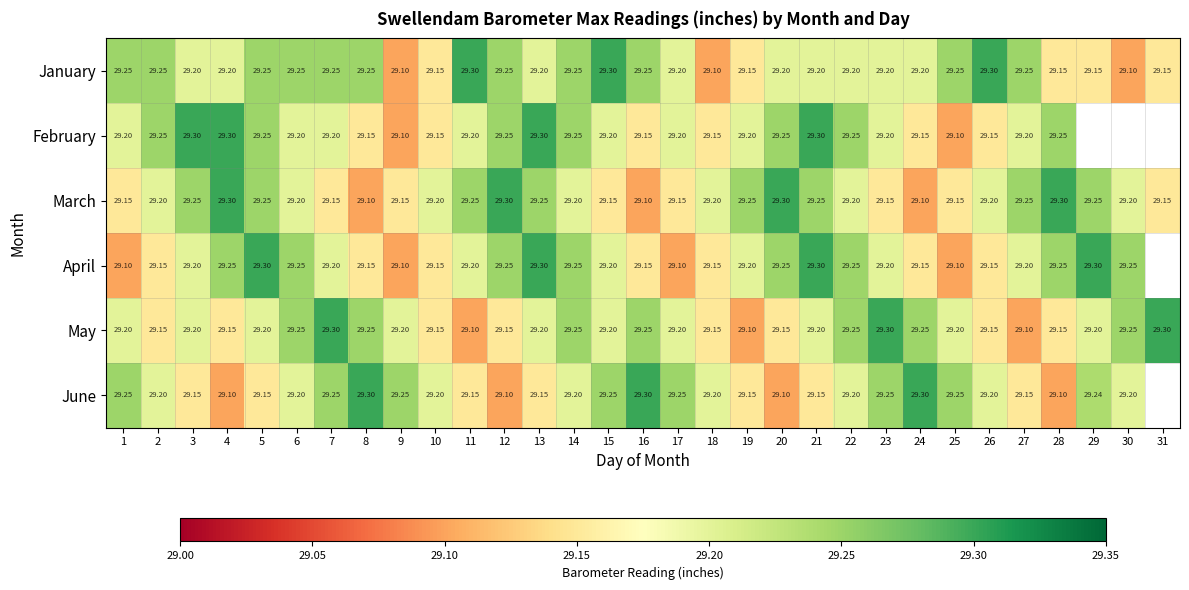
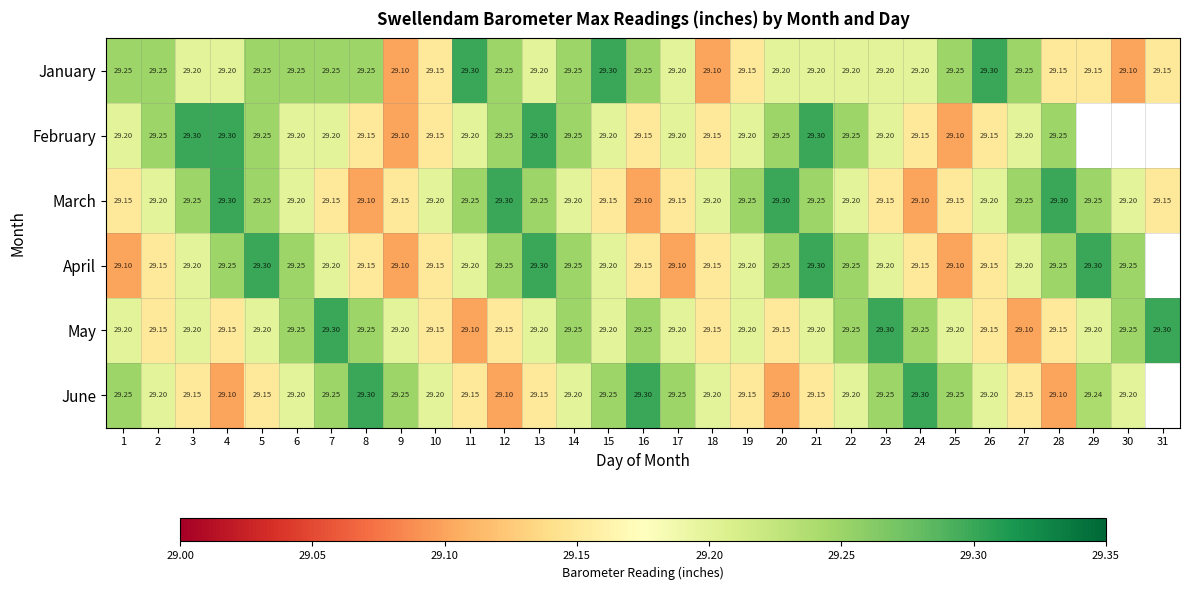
  {
    "January": {
      "1": 29.25,
      "2": 29.25,
      "3": 29.20,
      "4": 29.20,
      "5": 29.25,
      "6": 29.25,
      "7": 29.25,
      "8": 29.25,
      "9": 29.10,
      "10": 29.15,
      "11": 29.30,
      "12": 29.25,
      "13": 29.20,
      "14": 29.25,
      "15": 29.30,
      "16": 29.25,
      "17": 29.20,
      "18": 29.10,
      "19": 29.15,
      "20": 29.20,
      "21": 29.20,
      "22": 29.20,
      "23": 29.20,
      "24": 29.20,
      "25": 29.25,
      "26": 29.30,
      "27": 29.25,
      "28": 29.15,
      "29": 29.15,
      "30": 29.10,
      "31": 29.15
    },
    "February": {
      "1": 29.20,
      "2": 29.25,
      "3": 29.30,
      "4": 29.30,
      "5": 29.25,
      "6": 29.20,
      "7": 29.20,
      "8": 29.15,
      "9": 29.10,
      "10": 29.15,
      "11": 29.20,
      "12": 29.25,
      "13": 29.30,
      "14": 29.25,
      "15": 29.20,
      "16": 29.15,
      "17": 29.20,
      "18": 29.15,
      "19": 29.20,
      "20": 29.25,
      "21": 29.30,
      "22": 29.25,
      "23": 29.20,
      "24": 29.15,
      "25": 29.10,
      "26": 29.15,
      "27": 29.20,
      "28": 29.25
    },
    "March": {
      "1": 29.15,
      "2": 29.20,
      "3": 29.25,
      "4": 29.30,
      "5": 29.25,
      "6": 29.20,
      "7": 29.15,
      "8": 29.10,
      "9": 29.15,
      "10": 29.20,
      "11": 29.25,
      "12": 29.30,
      "13": 29.25,
      "14": 29.20,
      "15": 29.15,
      "16": 29.10,
      "17": 29.15,
      "18": 29.20,
      "19": 29.25,
      "20": 29.30,
      "21": 29.25,
      "22": 29.20,
      "23": 29.15,
      "24": 29.10,
      "25": 29.15,
      "26": 29.20,
      "27": 29.25,
      "28": 29.30,
      "29": 29.25,
      "30": 29.20,
      "31": 29.15
    },
    "April": {
      "1": 29.10,
      "2": 29.15,
      "3": 29.20,
      "4": 29.25,
      "5": 29.30,
      "6": 29.25,
      "7": 29.20,
      "8": 29.15,
      "9": 29.10,
      "10": 29.15,
      "11": 29.20,
      "12": 29.25,
      "13": 29.30,
      "14": 29.25,
      "15": 29.20,
      "16": 29.15,
      "17": 29.10,
      "18": 29.15,
      "19": 29.20,
      "20": 29.25,
      "21": 29.30,
      "22": 29.25,
      "23": 29.20,
      "24": 29.15,
      "25": 29.10,
      "26": 29.15,
      "27": 29.20,
      "28": 29.25,
      "29": 29.30,
      "30": 29.25
    },
    "May": {
      "1": 29.20,
      "2": 29.15,
      "3": 29.20,
      "4": 29.15,
      "5": 29.20,
      "6": 29.25,
      "7": 29.30,
      "8": 29.25,
      "9": 29.20,
      "10": 29.15,
      "11": 29.10,
      "12": 29.15,
      "13": 29.20,
      "14": 29.25,
      "15": 29.20,
      "16": 29.25,
      "17": 29.20,
      "18": 29.15,
-     "19": 29.10,
+     "19": 29.20,
      "20": 29.15,
      "21": 29.20,
      "22": 29.25,
      "23": 29.30,
      "24": 29.25,
      "25": 29.20,
      "26": 29.15,
      "27": 29.10,
      "28": 29.15,
      "29": 29.20,
      "30": 29.25,
      "31": 29.30
    },
    "June": {
      "1": 29.25,
      "2": 29.20,
      "3": 29.15,
      "4": 29.10,
      "5": 29.15,
      "6": 29.20,
      "7": 29.25,
      "8": 29.30,
      "9": 29.25,
      "10": 29.20,
      "11": 29.15,
      "12": 29.10,
      "13": 29.15,
      "14": 29.20,
      "15": 29.25,
      "16": 29.30,
      "17": 29.25,
      "18": 29.20,
      "19": 29.15,
      "20": 29.10,
      "21": 29.15,
      "22": 29.20,
      "23": 29.25,
      "24": 29.30,
      "25": 29.25,
      "26": 29.20,
      "27": 29.15,
      "28": 29.10,
      "29": 29.24,
      "30": 29.20
    }
  }
